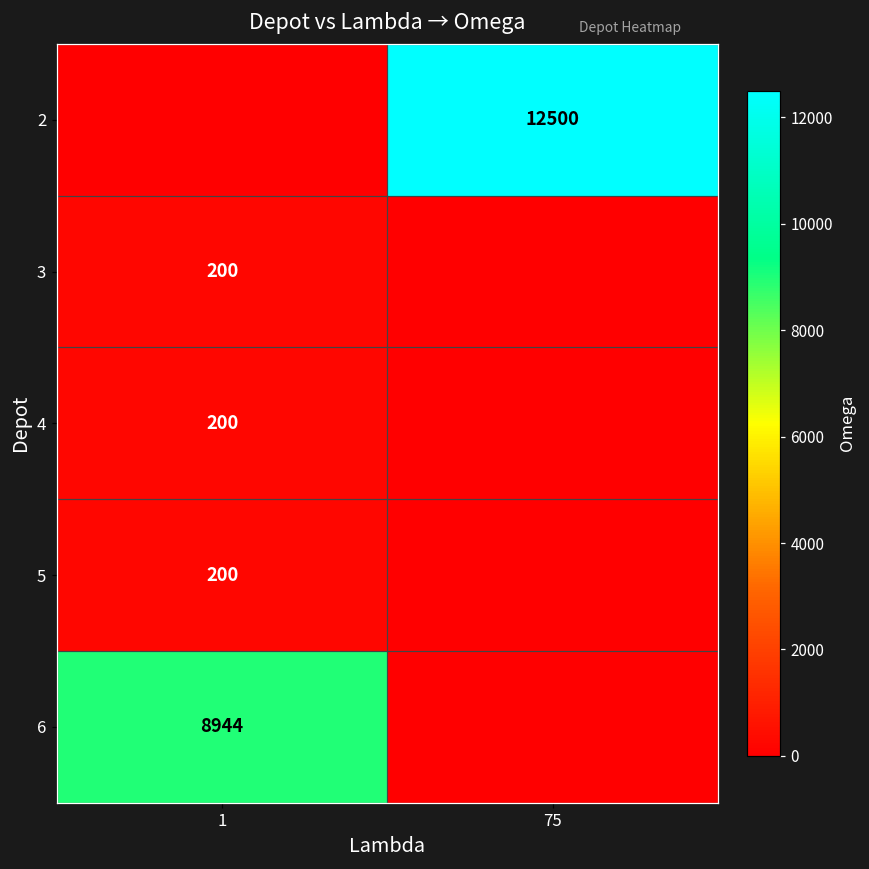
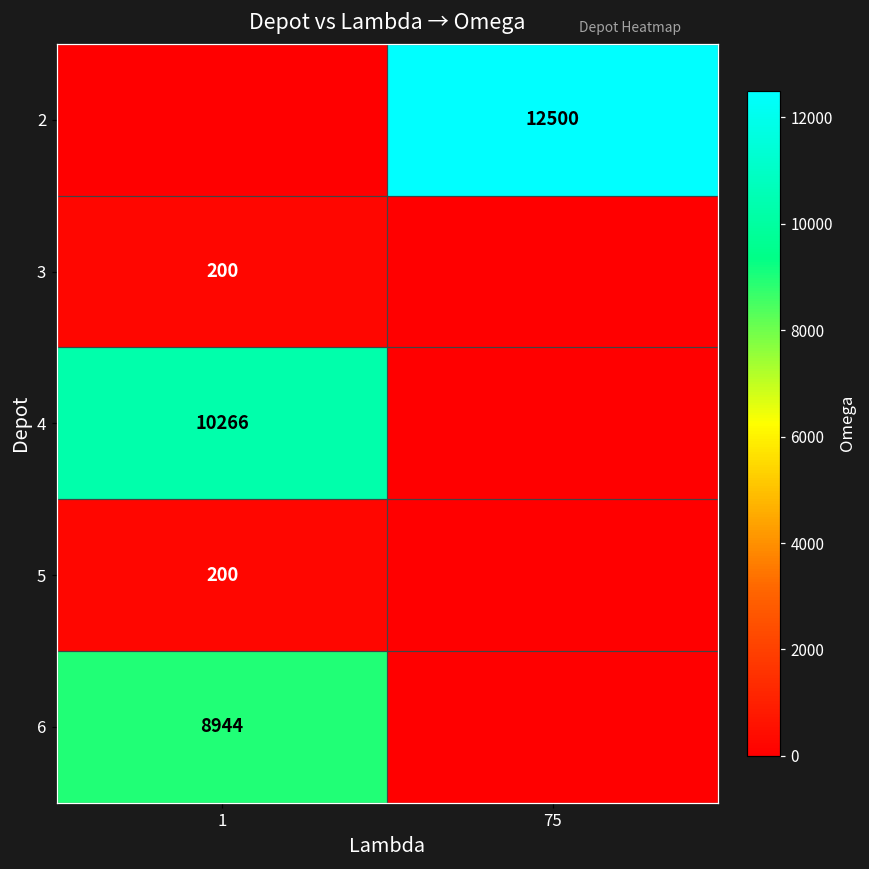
  {
    "2": {
      "75": 12500
    },
    "3": {
      "1": 200
    },
    "4": {
-     "1": 200
+     "1": 10266
    },
    "5": {
      "1": 200
    },
    "6": {
      "1": 8944
    }
  }
